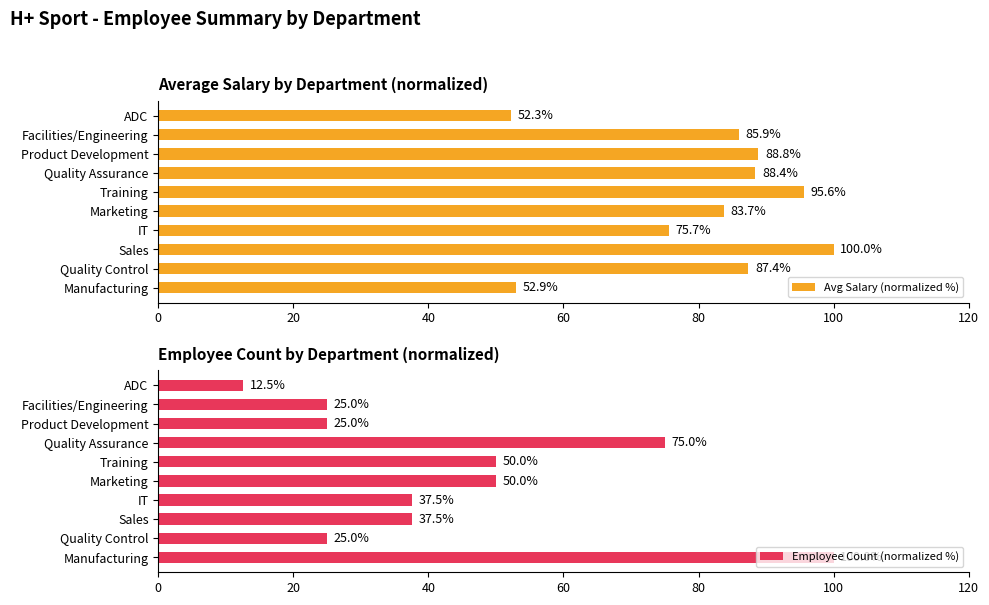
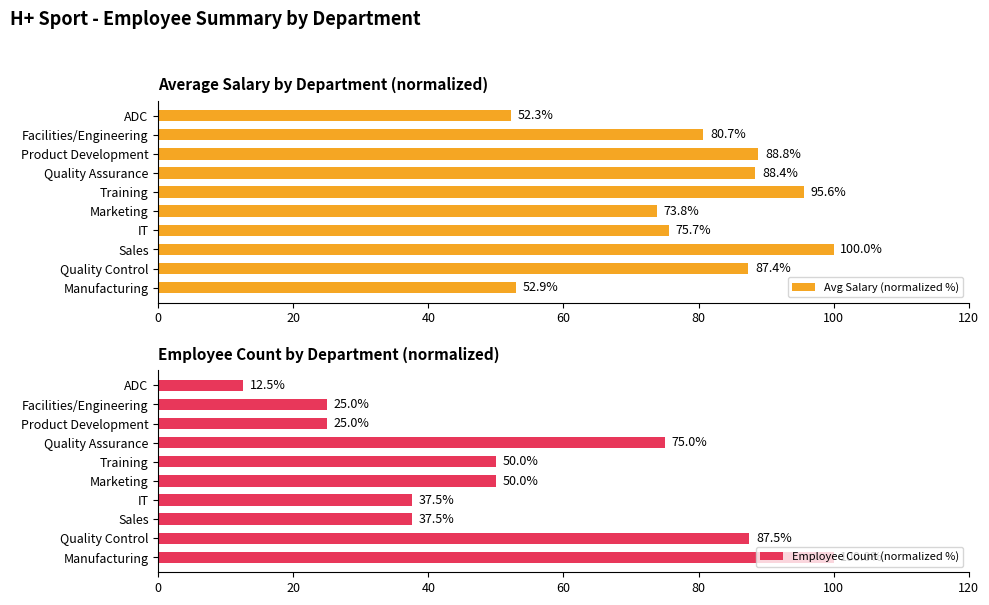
  {
    "Average Salary by Department (normalized)": {
      "ADC": "52.3%",
-     "Facilities/Engineering": "85.9%",
+     "Facilities/Engineering": "80.7%",
      "Product Development": "88.8%",
      "Quality Assurance": "88.4%",
      "Training": "95.6%",
-     "Marketing": "83.7%",
+     "Marketing": "73.8%",
      "IT": "75.7%",
      "Sales": "100.0%",
      "Quality Control": "87.4%",
      "Manufacturing": "52.9%"
    },
    "Employee Count by Department (normalized)": {
      "ADC": "12.5%",
      "Facilities/Engineering": "25.0%",
      "Product Development": "25.0%",
      "Quality Assurance": "75.0%",
      "Training": "50.0%",
      "Marketing": "50.0%",
      "IT": "37.5%",
      "Sales": "37.5%",
-     "Quality Control": "25.0%"
+     "Quality Control": "87.5%"
    }
  }
